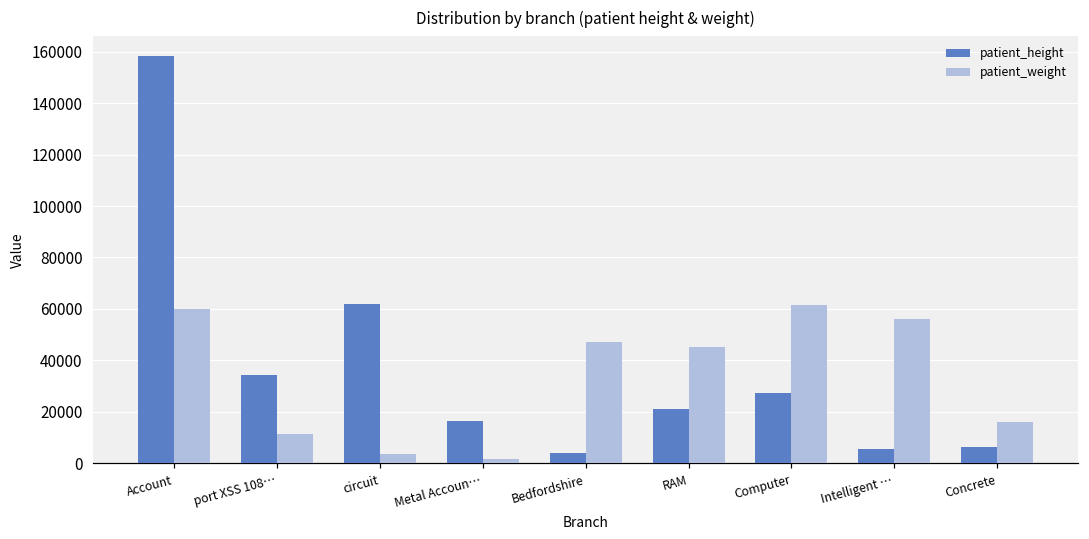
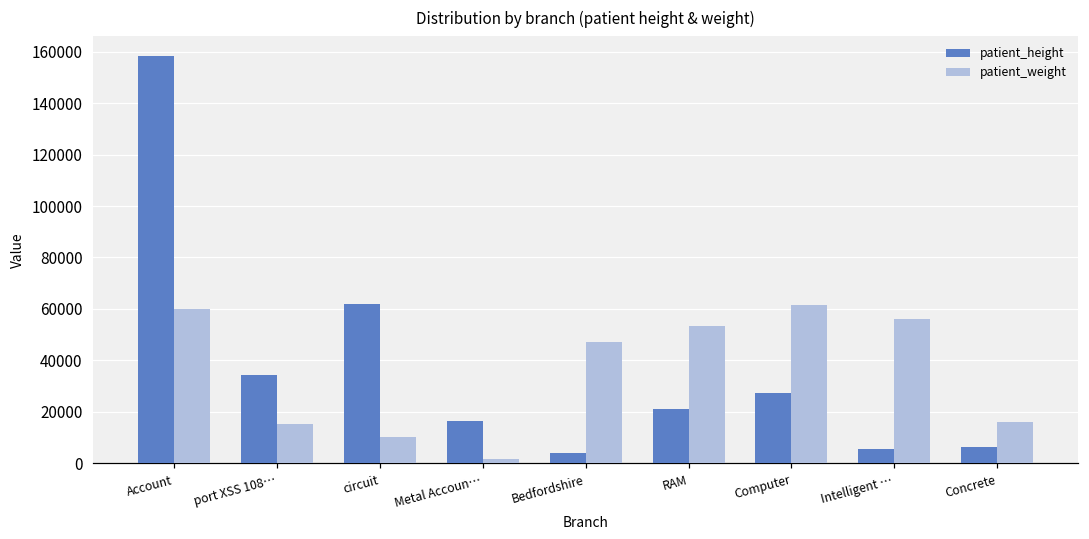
  {
    "patient_height": {
      "Account": 158000,
      "port XSS 108…": 34000,
      "circuit": 62000,
      "Metal Accoun…": 16000,
      "Bedfordshire": 4000,
      "RAM": 21000,
      "Computer": 27000,
      "Intelligent …": 6000,
      "Concrete": 6000
    },
    "patient_weight": {
      "Account": 60000,
-     "port XSS 108…": 11000,
-     "circuit": 4000,
+     "port XSS 108…": 15000,
+     "circuit": 10000,
      "Metal Accoun…": 2000,
      "Bedfordshire": 47000,
-     "RAM": 45000,
+     "RAM": 53000,
      "Computer": 61000,
      "Intelligent …": 56000,
      "Concrete": 16000
    }
  }
